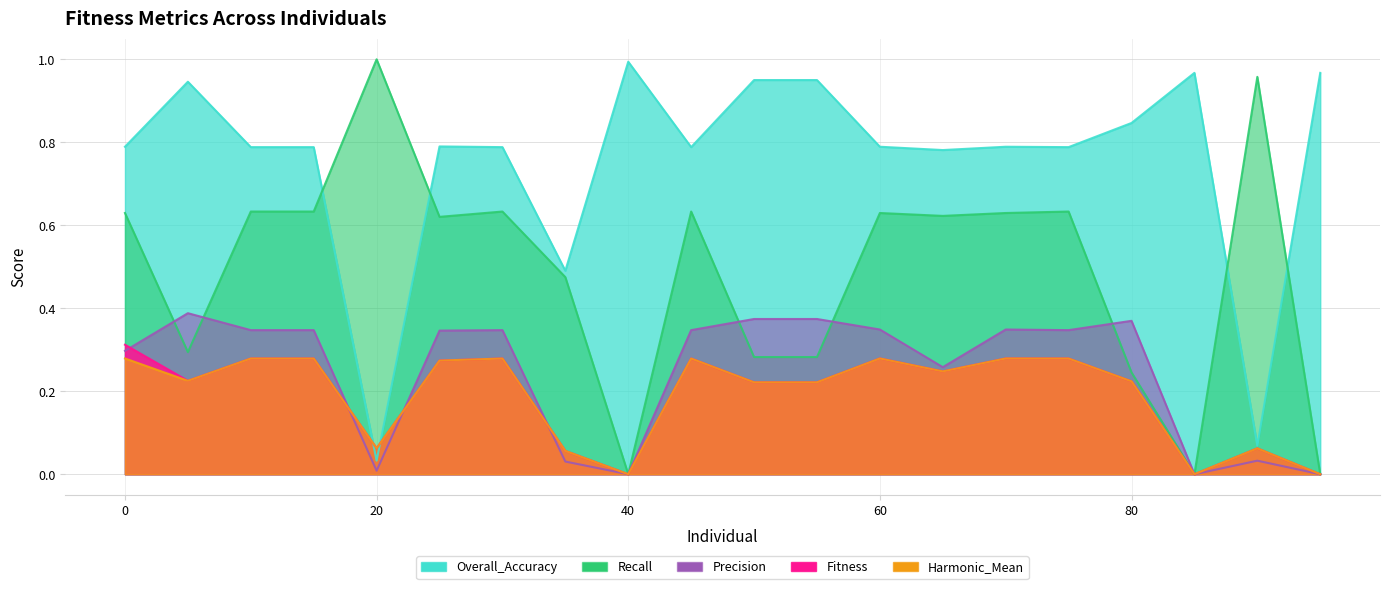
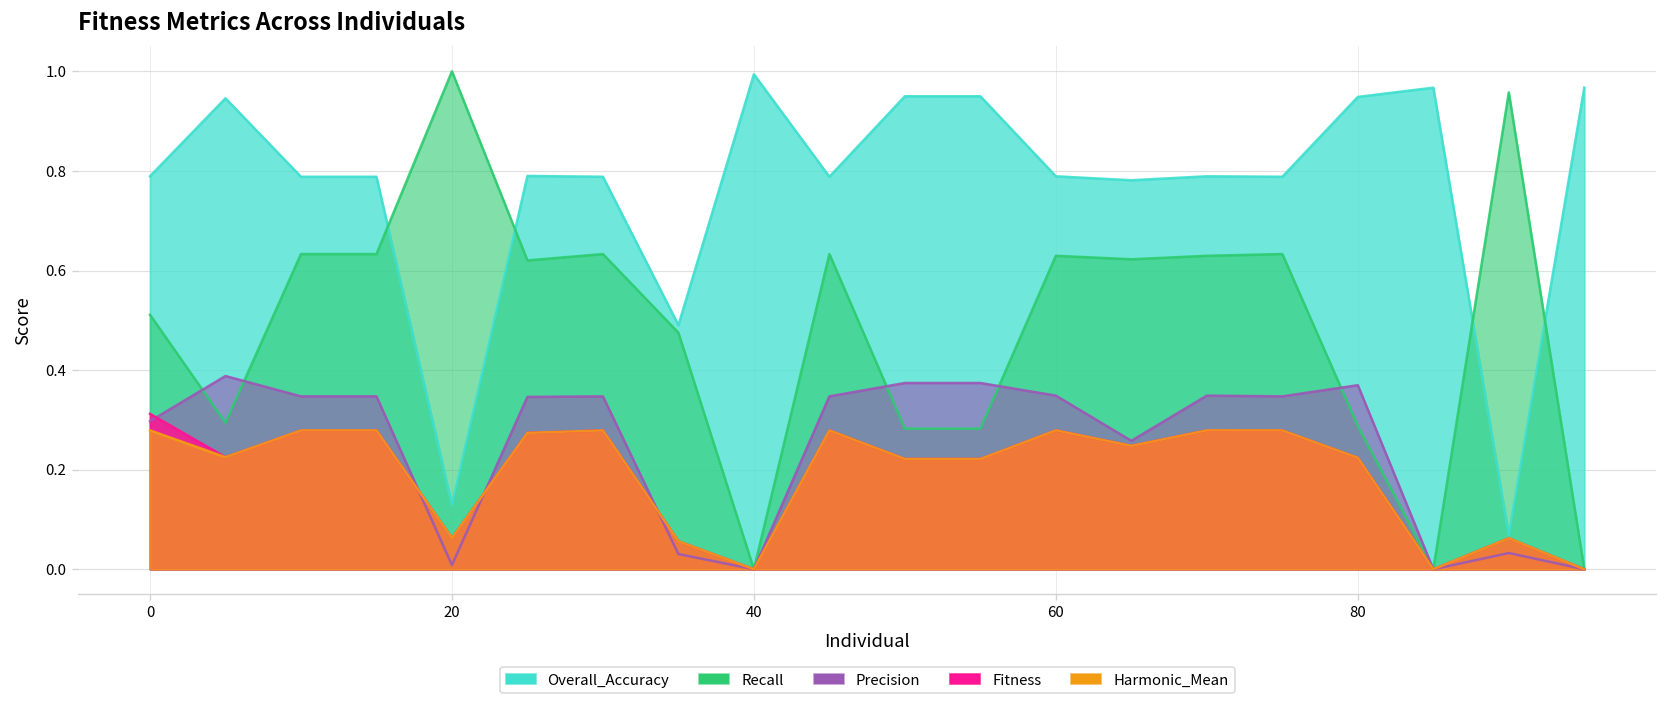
  {
    "Overall_Accuracy": {
      "0": 0.79,
-     "20": 0.03,
+     "20": 0.13,
      "40": 0.99,
      "60": 0.79,
-     "80": 0.85
+     "80": 0.95
    },
    "Recall": {
-     "0": 0.63,
+     "0": 0.51,
      "20": 1.00,
      "60": 0.63,
-     "80": 0.25
+     "80": 0.29
    },
    "Precision": {
      "0": 0.30,
      "20": 0.01,
      "60": 0.35,
      "80": 0.37
    },
    "Fitness": {
      "0": 0.31
    },
    "Harmonic_Mean": {
      "0": 0.28
    }
  }
